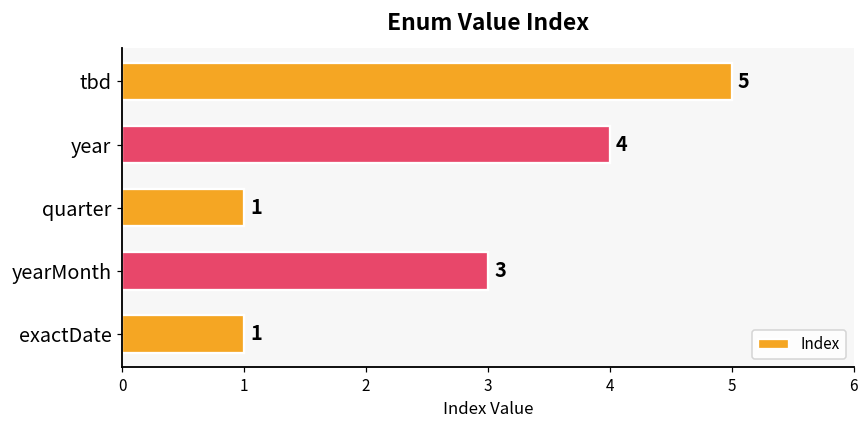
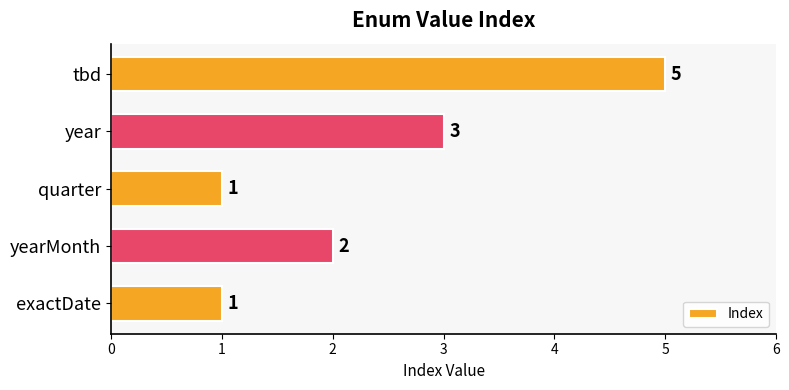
  {
    "tbd": 5,
-   "year": 4,
+   "year": 3,
    "quarter": 1,
-   "yearMonth": 3,
+   "yearMonth": 2,
    "exactDate": 1
  }
